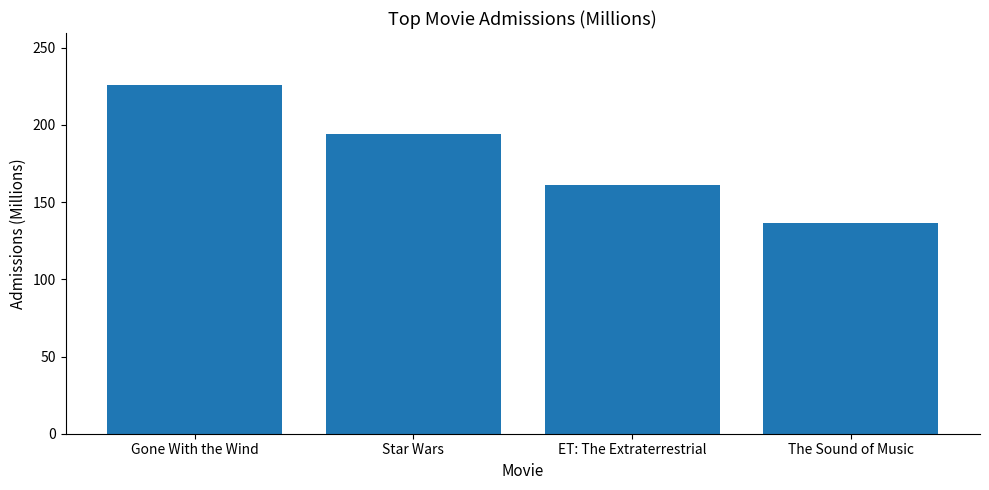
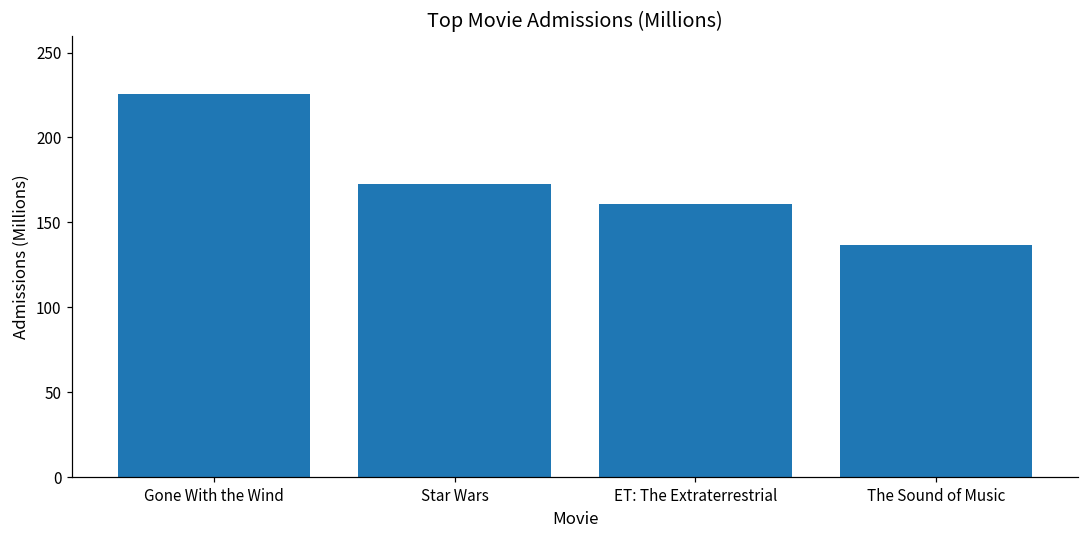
  {
    "Gone With the Wind": 226,
-   "Star Wars": 194,
+   "Star Wars": 173,
    "ET: The Extraterrestrial": 161,
    "The Sound of Music": 137
  }
